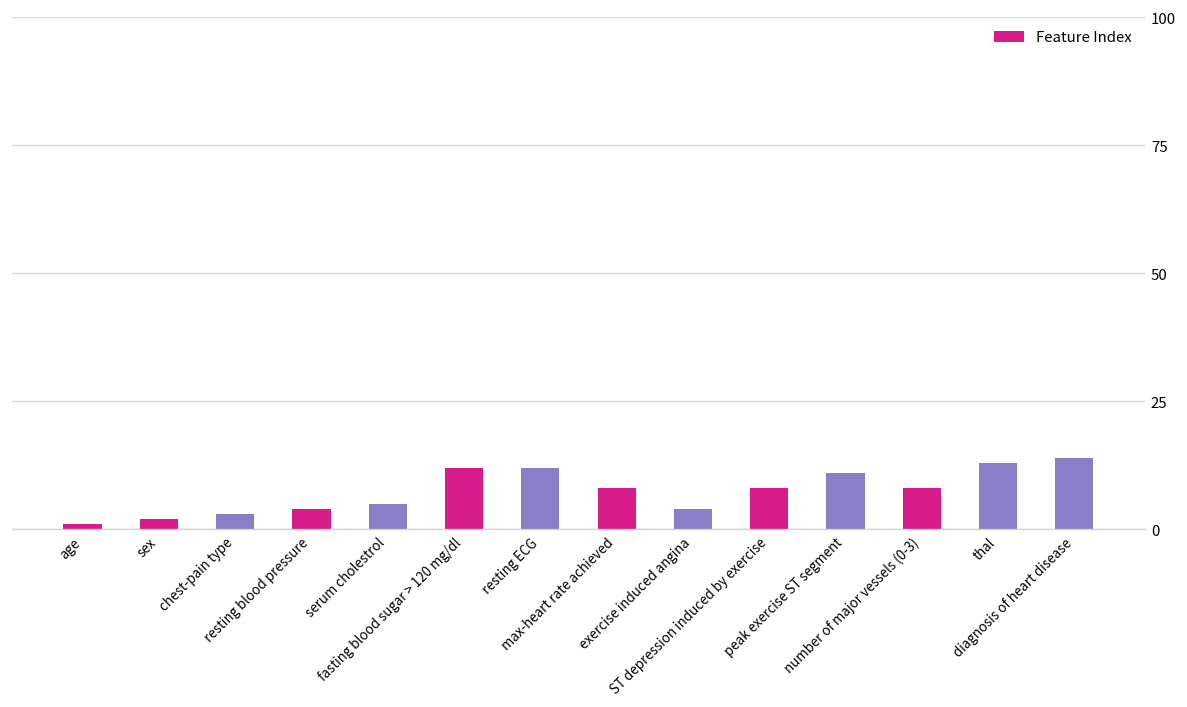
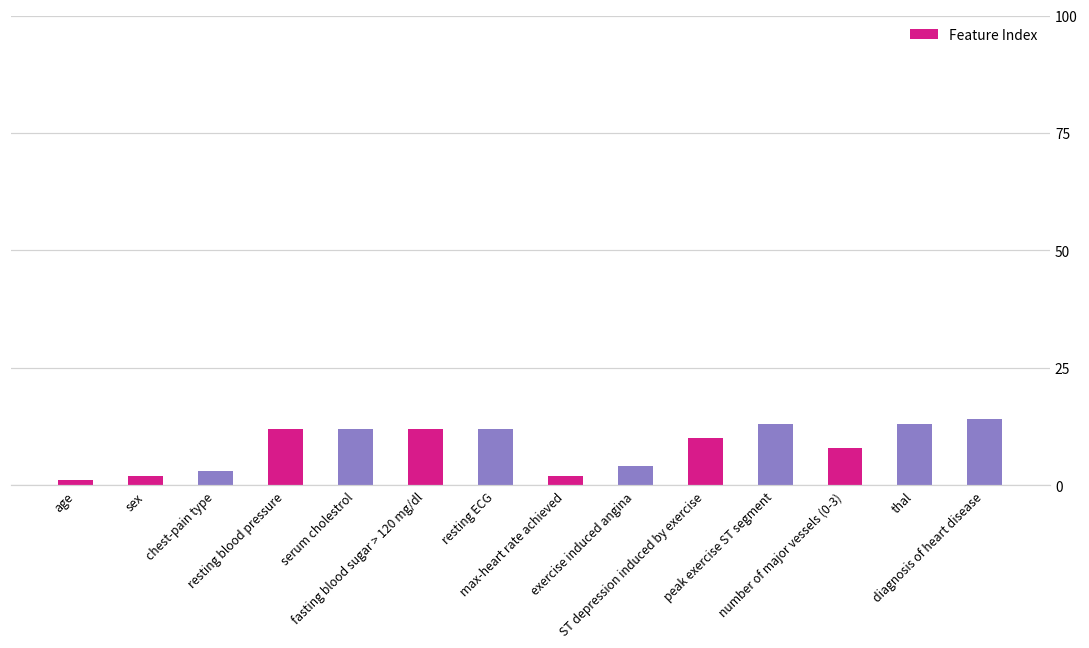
  {
    "age": 1,
    "sex": 2,
    "chest-pain type": 3,
-   "resting blood pressure": 4,
-   "serum cholestrol": 5,
+   "resting blood pressure": 12,
+   "serum cholestrol": 12,
    "fasting blood sugar > 120 mg/dl": 12,
    "resting ECG": 12,
-   "max-heart rate achieved": 8,
+   "max-heart rate achieved": 2,
    "exercise induced angina": 4,
-   "ST depression induced by exercise": 8,
-   "peak exercise ST segment": 11,
+   "ST depression induced by exercise": 10,
+   "peak exercise ST segment": 13,
    "number of major vessels (0-3)": 8,
    "thal": 13,
    "diagnosis of heart disease": 14
  }
